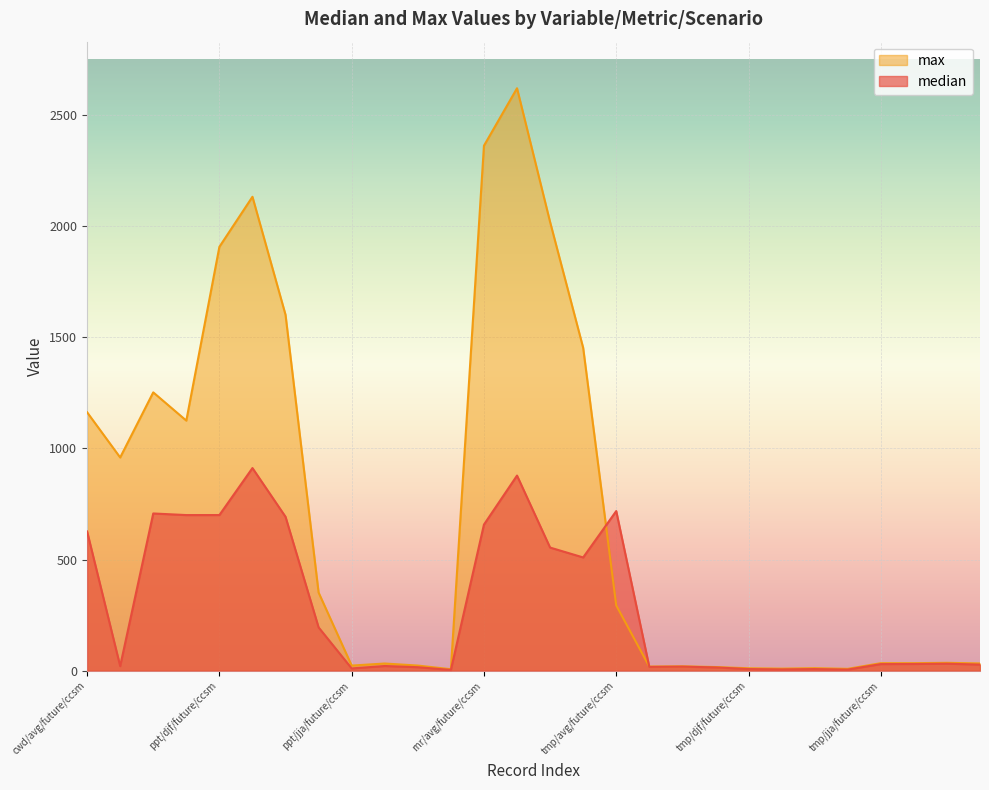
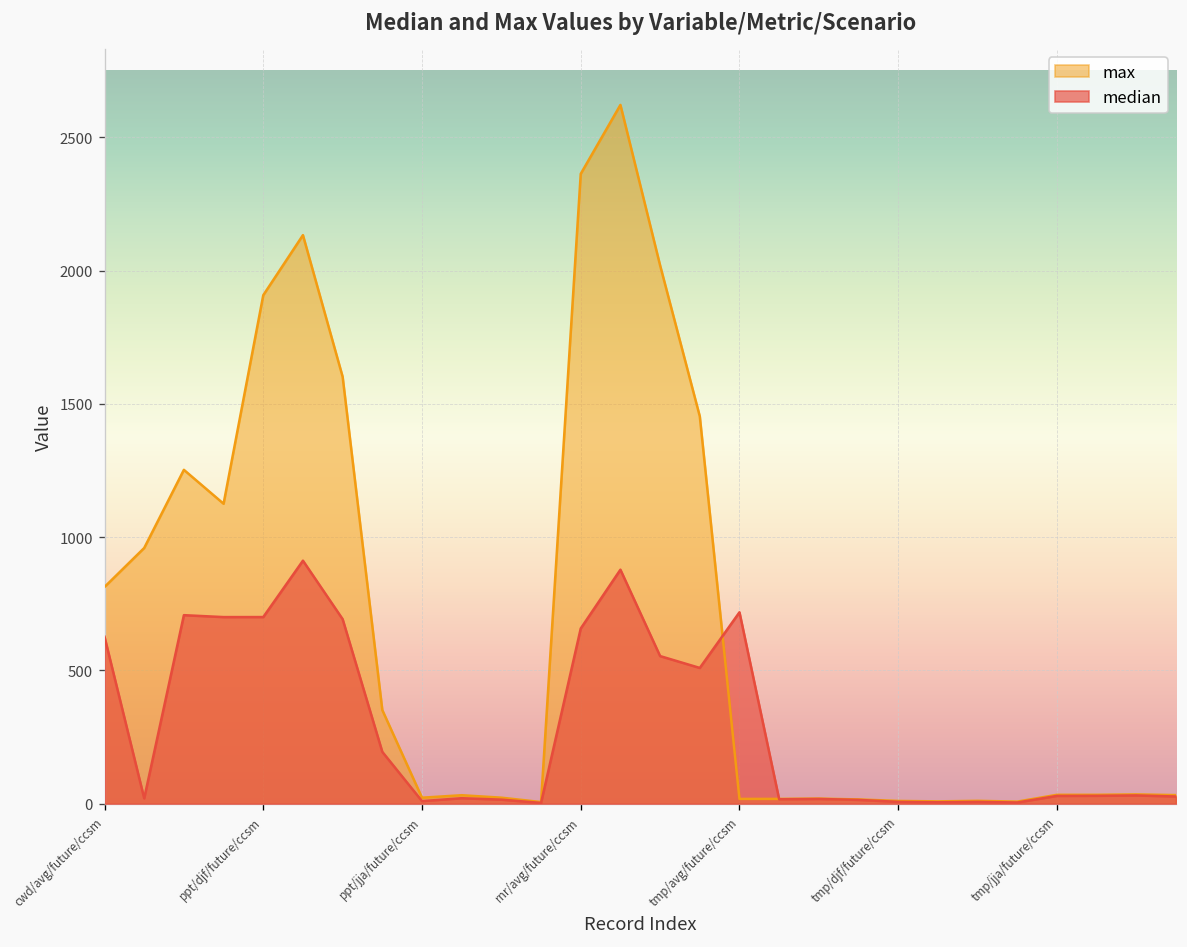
  {
    "max": {
-     "cwd/avg/future/ccsm": 1160,
+     "cwd/avg/future/ccsm": 810,
      "ppt/djf/future/ccsm": 1910,
      "ppt/jja/future/ccsm": 20,
      "rnr/avg/future/ccsm": 2360,
-     "tmp/avg/future/ccsm": 290
+     "tmp/avg/future/ccsm": 20
    },
    "median": {
      "cwd/avg/future/ccsm": 630,
      "ppt/djf/future/ccsm": 700,
      "ppt/jja/future/ccsm": 10,
      "rnr/avg/future/ccsm": 660,
      "tmp/avg/future/ccsm": 720
    }
  }
